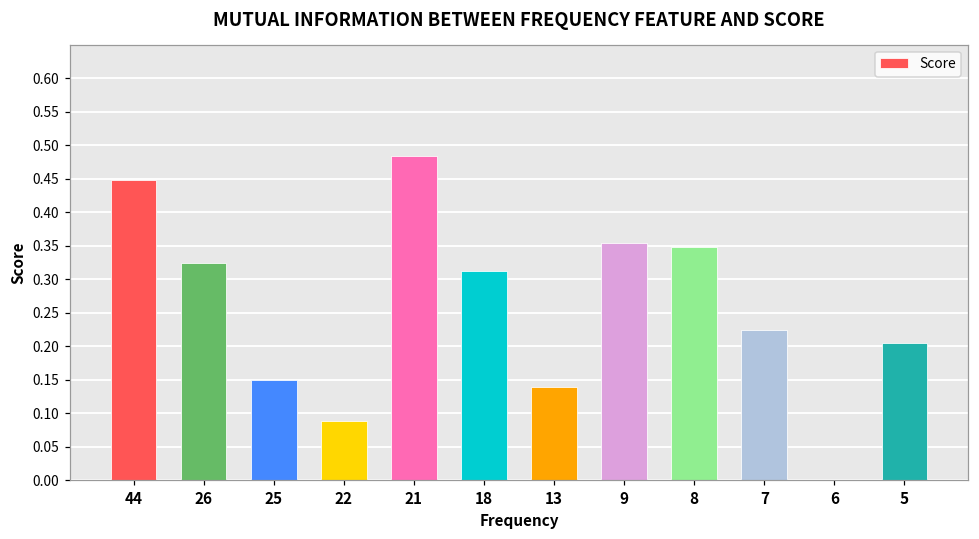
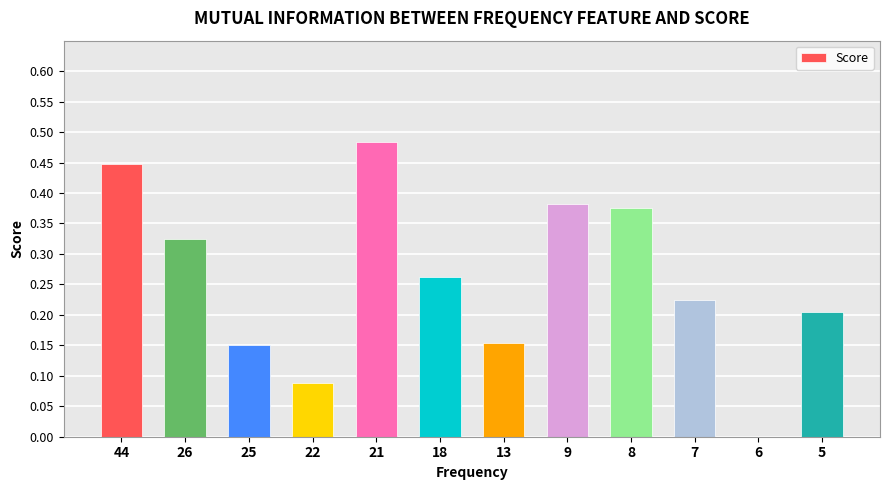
  {
    "44": 0.45,
    "26": 0.32,
    "25": 0.15,
    "22": 0.09,
    "21": 0.48,
-   "18": 0.31,
-   "13": 0.14,
-   "9": 0.35,
-   "8": 0.35,
+   "18": 0.26,
+   "13": 0.15,
+   "9": 0.38,
+   "8": 0.37,
    "7": 0.23,
    "6": 0.00,
    "5": 0.20
  }
